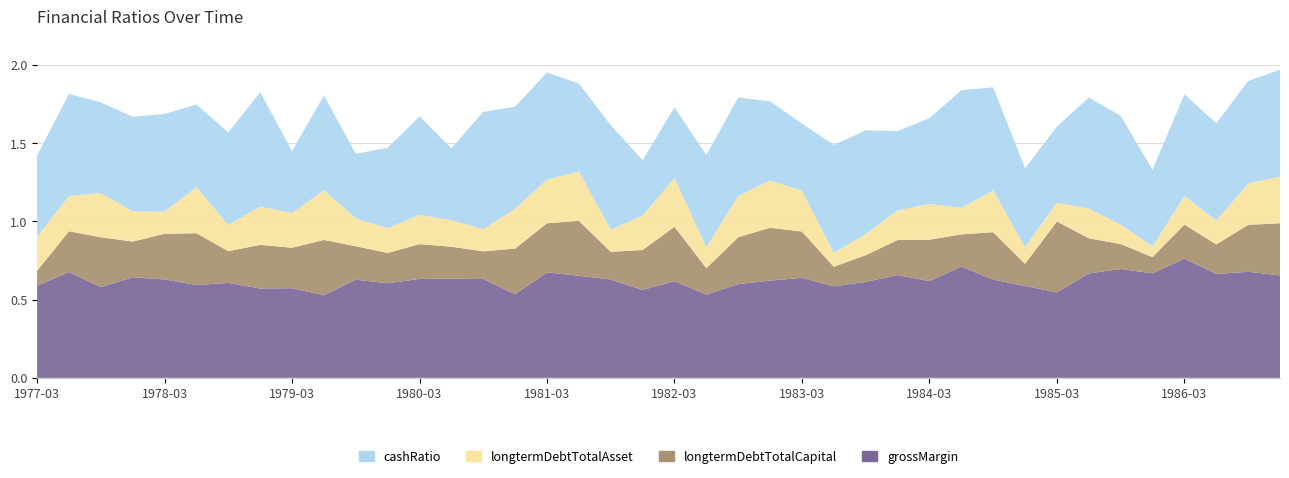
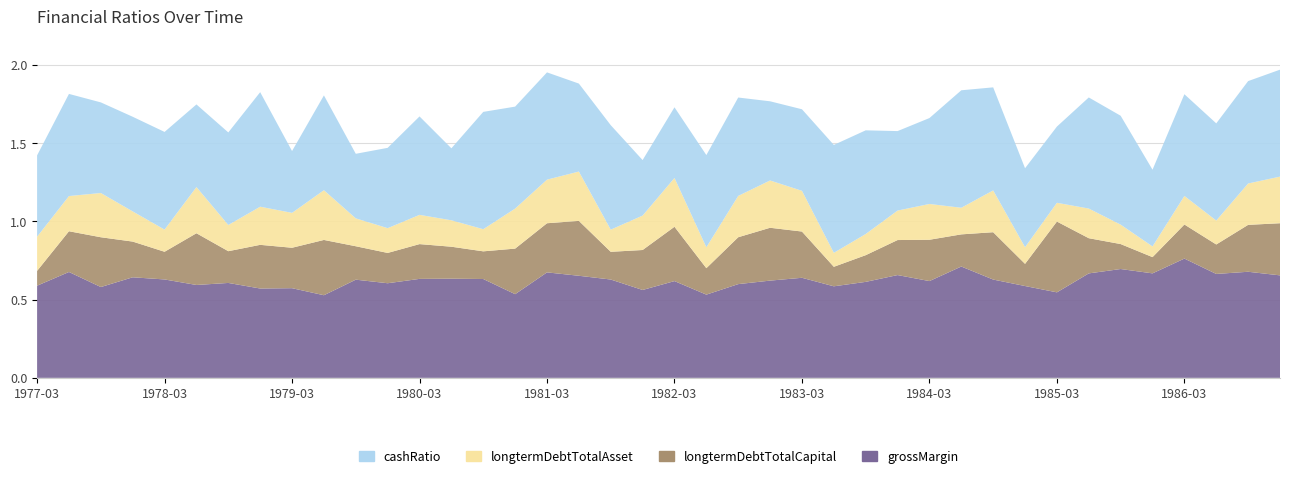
  {
    "grossMargin": {
      "1977-03": 0.59,
      "1978-03": 0.63,
      "1979-03": 0.57,
      "1980-03": 0.63,
      "1981-03": 0.67,
      "1982-03": 0.62,
      "1983-03": 0.64,
      "1984-03": 0.62,
      "1985-03": 0.55,
      "1986-03": 0.76
    },
    "longtermDebtTotalCapital": {
      "1977-03": 0.09,
-     "1978-03": 0.29,
+     "1978-03": 0.18,
      "1979-03": 0.26,
      "1980-03": 0.22,
      "1981-03": 0.31,
      "1982-03": 0.35,
      "1983-03": 0.30,
      "1984-03": 0.26,
      "1985-03": 0.45,
      "1986-03": 0.22
    },
    "longtermDebtTotalAsset": {
      "1977-03": 0.22,
      "1978-03": 0.14,
      "1979-03": 0.22,
      "1980-03": 0.19,
      "1981-03": 0.28,
      "1982-03": 0.31,
      "1983-03": 0.26,
      "1984-03": 0.23,
      "1985-03": 0.12,
      "1986-03": 0.18
    },
    "cashRatio": {
      "1977-03": 0.52,
      "1978-03": 0.62,
      "1979-03": 0.39,
      "1980-03": 0.63,
      "1981-03": 0.69,
      "1982-03": 0.45,
-     "1983-03": 0.43,
+     "1983-03": 0.52,
      "1984-03": 0.55,
      "1985-03": 0.49,
      "1986-03": 0.65
    }
  }
